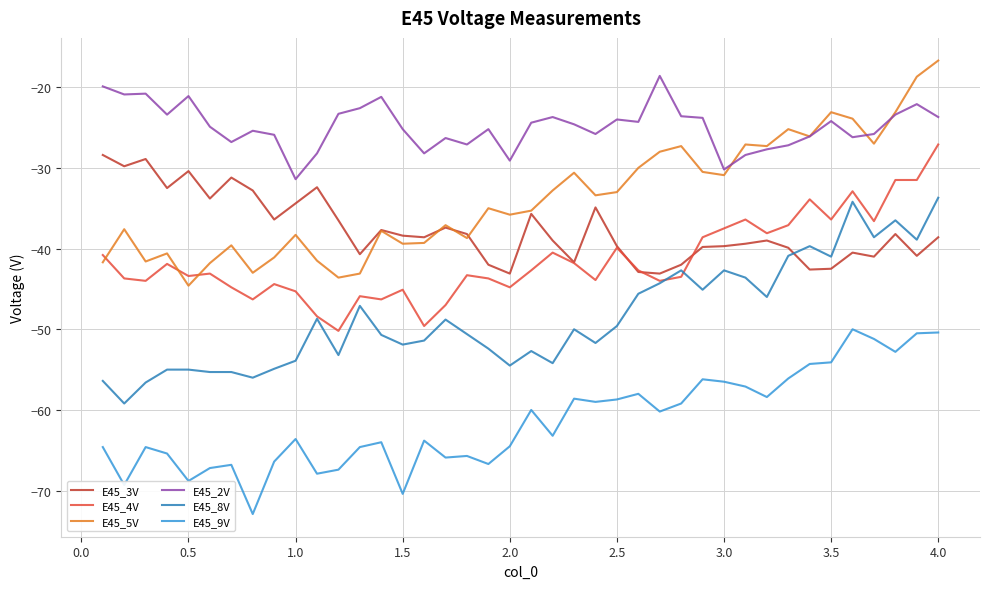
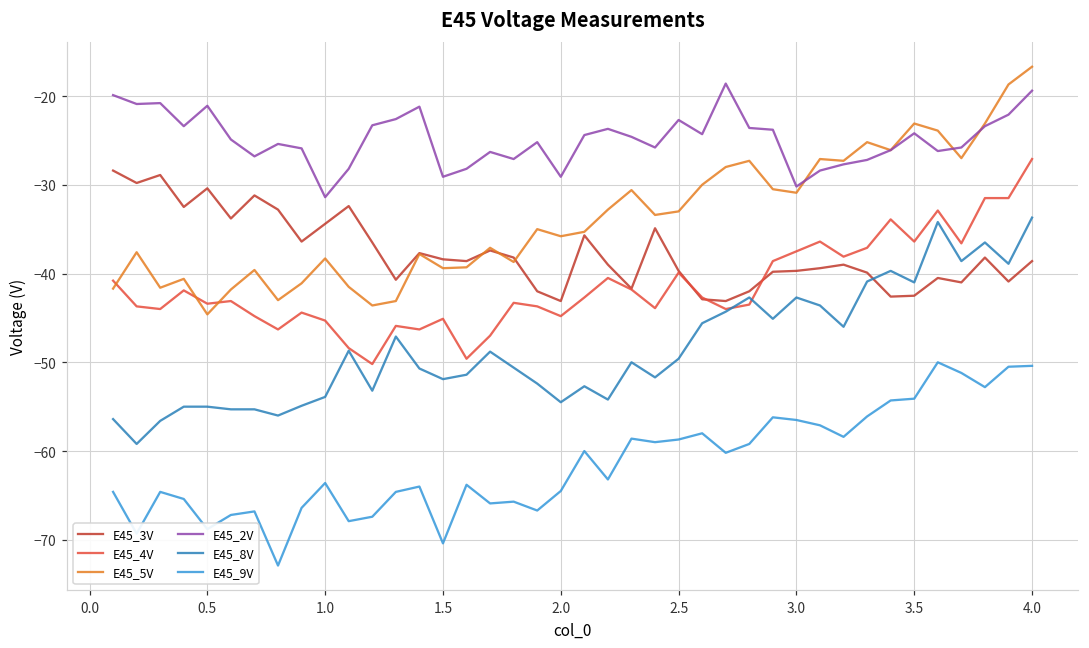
  {
    "E45_2V": {
      "0.5": -21,
      "1.0": -31,
-     "1.5": -25,
+     "1.5": -29,
      "2.0": -29,
-     "2.5": -24,
+     "2.5": -23,
      "3.0": -30,
      "3.5": -24,
-     "4.0": -24
+     "4.0": -19
    }
  }
